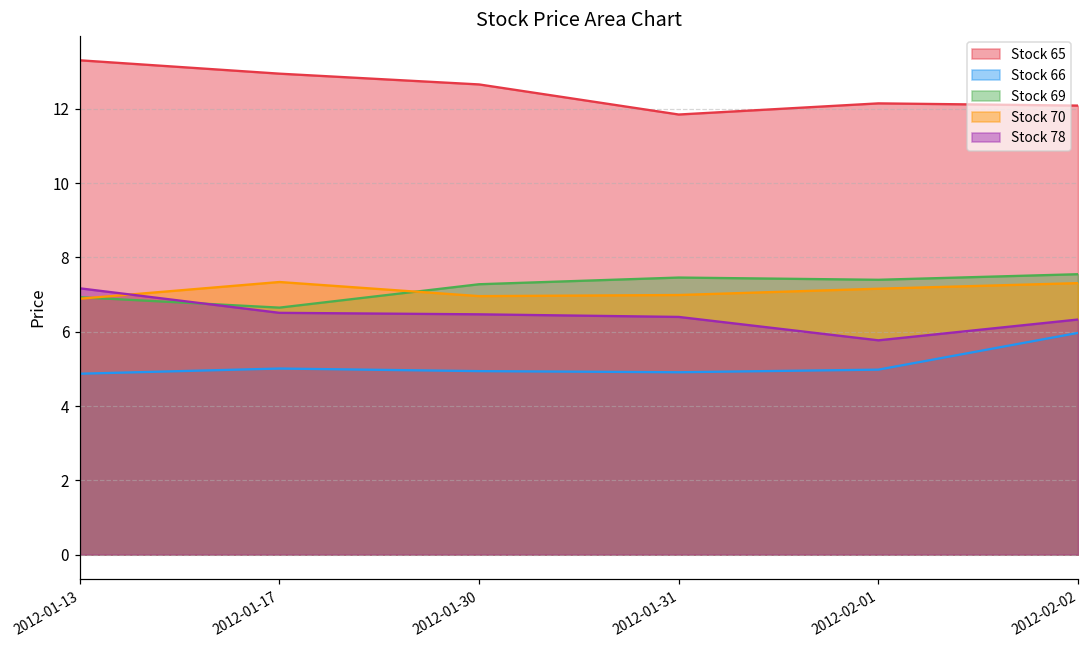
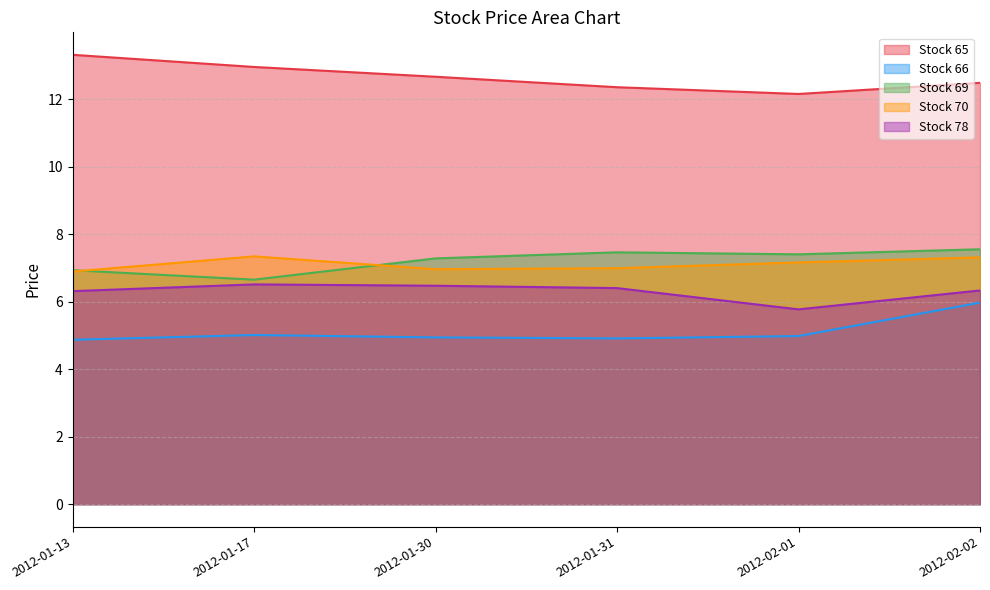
  {
    "Stock 65": {
      "2012-01-13": 13.3,
      "2012-01-17": 13.0,
      "2012-01-30": 12.7,
-     "2012-01-31": 11.9,
+     "2012-01-31": 12.4,
      "2012-02-01": 12.2,
-     "2012-02-02": 12.1
+     "2012-02-02": 12.5
    },
    "Stock 66": {
      "2012-01-13": 4.9,
      "2012-01-17": 5.0,
      "2012-01-30": 4.9,
      "2012-01-31": 4.9,
      "2012-02-01": 5.0,
      "2012-02-02": 6.0
    },
    "Stock 69": {
      "2012-01-17": 6.7,
      "2012-01-30": 7.3,
      "2012-01-31": 7.5,
      "2012-02-01": 7.4,
      "2012-02-02": 7.6
    },
    "Stock 70": {
      "2012-01-17": 7.3,
      "2012-01-30": 7.0,
      "2012-01-31": 7.0,
      "2012-02-01": 7.2,
      "2012-02-02": 7.3
    },
    "Stock 78": {
-     "2012-01-13": 7.2,
+     "2012-01-13": 6.3,
      "2012-01-17": 6.5,
      "2012-01-30": 6.5,
      "2012-01-31": 6.4,
      "2012-02-01": 5.8,
      "2012-02-02": 6.3
    }
  }
